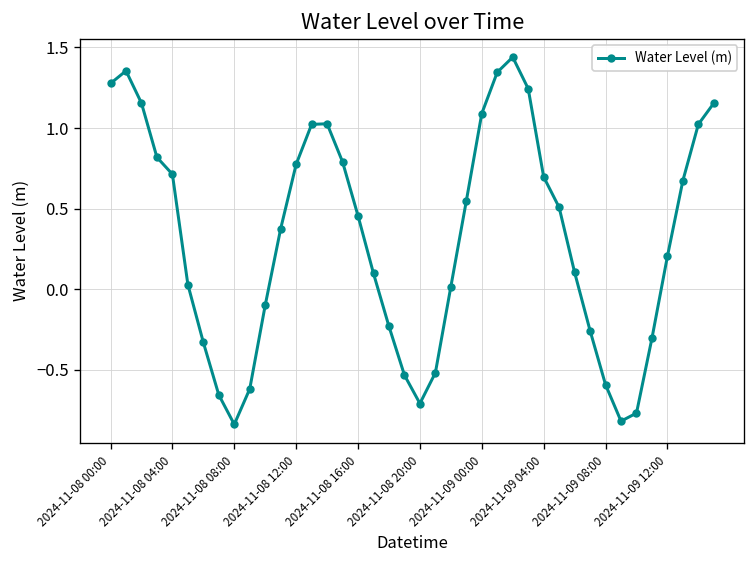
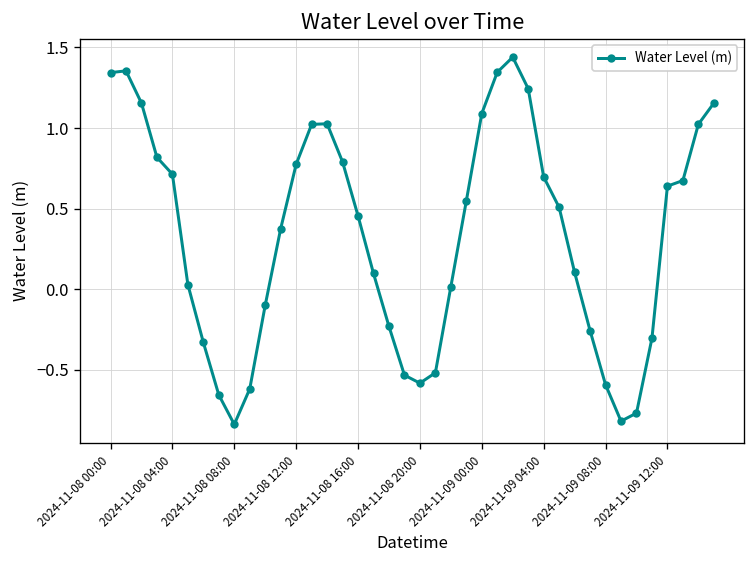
  {
-   "2024-11-08 00:00": 1.28,
+   "2024-11-08 00:00": 1.34,
    "2024-11-08 04:00": 0.71,
    "2024-11-08 08:00": -0.84,
    "2024-11-08 12:00": 0.78,
    "2024-11-08 16:00": 0.46,
-   "2024-11-08 20:00": -0.71,
+   "2024-11-08 20:00": -0.58,
    "2024-11-09 00:00": 1.09,
    "2024-11-09 04:00": 0.70,
    "2024-11-09 08:00": -0.59,
-   "2024-11-09 12:00": 0.20
+   "2024-11-09 12:00": 0.64
  }
